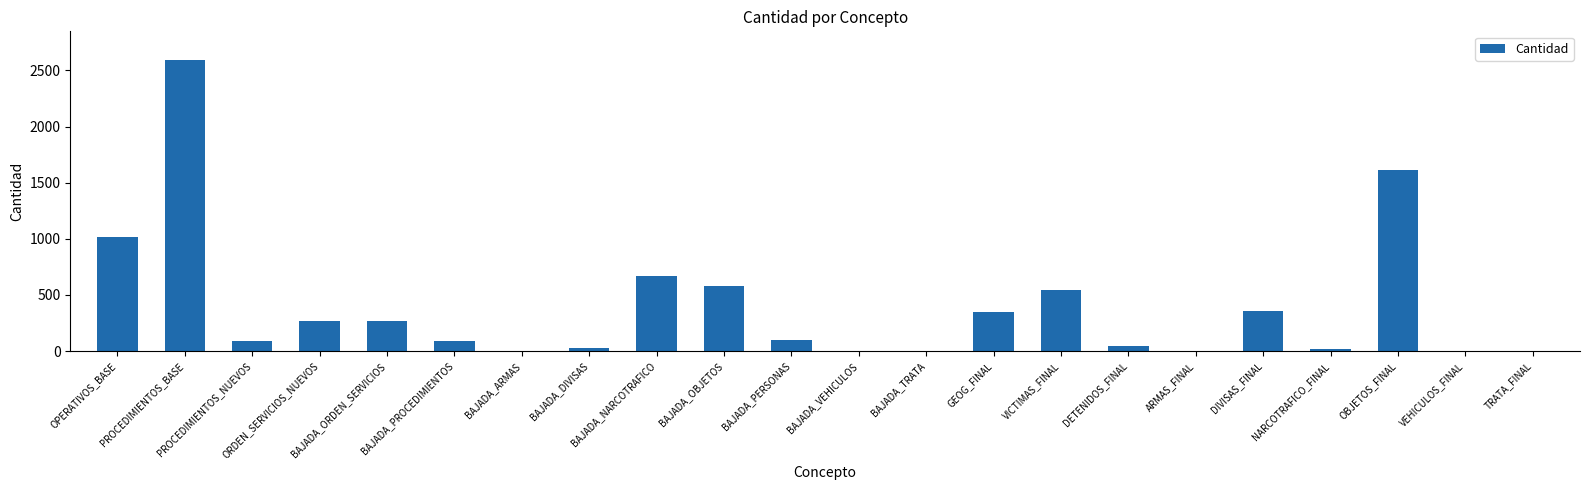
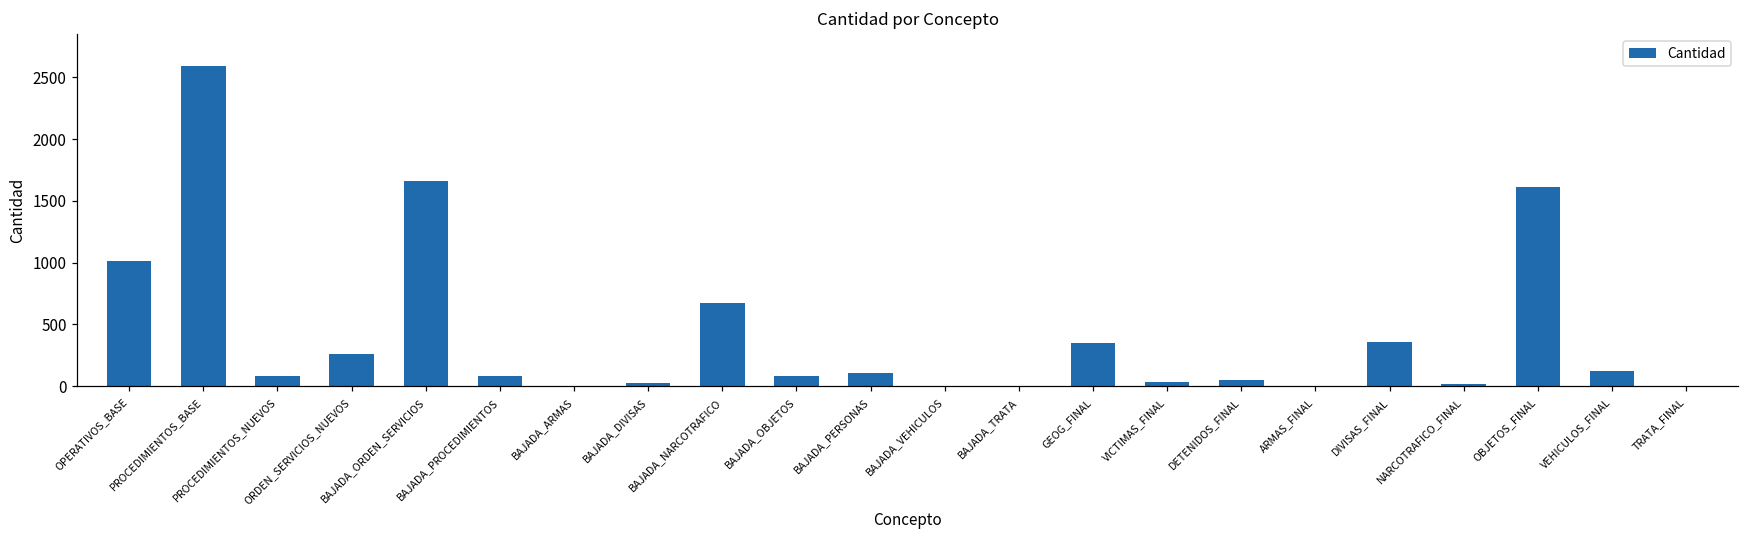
  {
    "OPERATIVOS_BASE": 1010,
    "PROCEDIMIENTOS_BASE": 2590,
    "PROCEDIMIENTOS_NUEVOS": 90,
    "ORDEN_SERVICIOS_NUEVOS": 260,
-   "BAJADA_ORDEN_SERVICIOS": 260,
+   "BAJADA_ORDEN_SERVICIOS": 1660,
    "BAJADA_PROCEDIMIENTOS": 90,
    "BAJADA_DIVISAS": 30,
    "BAJADA_NARCOTRAFICO": 670,
-   "BAJADA_OBJETOS": 580,
+   "BAJADA_OBJETOS": 90,
    "BAJADA_PERSONAS": 100,
    "GEOG_FINAL": 350,
-   "VICTIMAS_FINAL": 550,
+   "VICTIMAS_FINAL": 30,
    "DETENIDOS_FINAL": 50,
    "DIVISAS_FINAL": 360,
    "OBJETOS_FINAL": 1610,
-   "VEHICULOS_FINAL": 0
+   "VEHICULOS_FINAL": 120
  }
